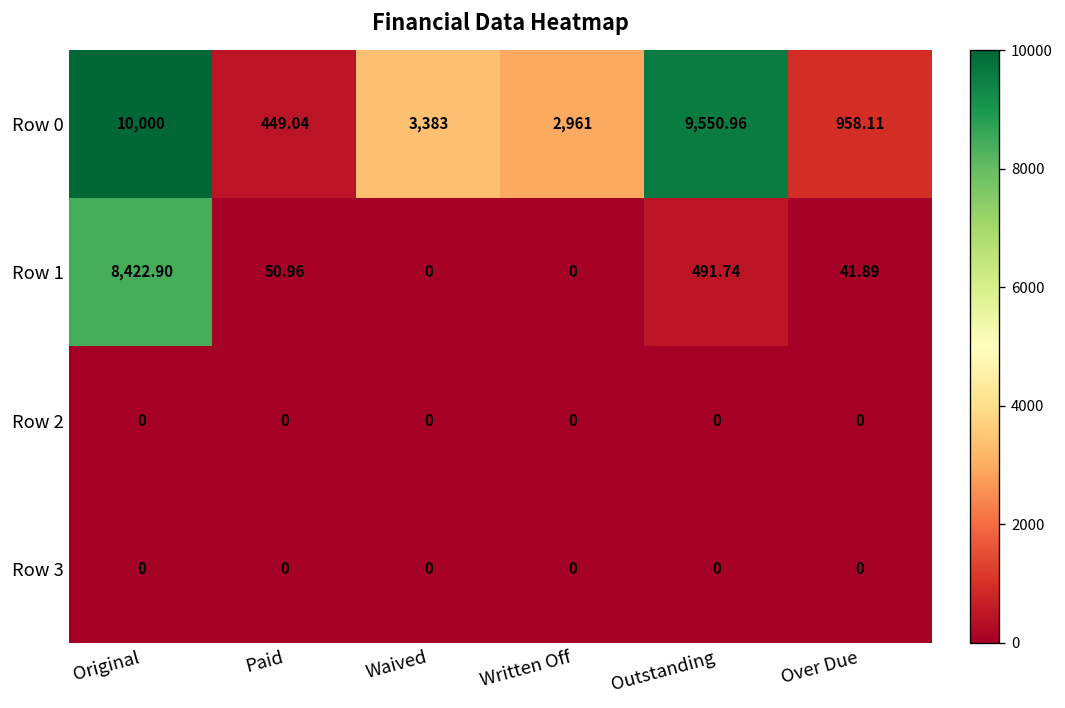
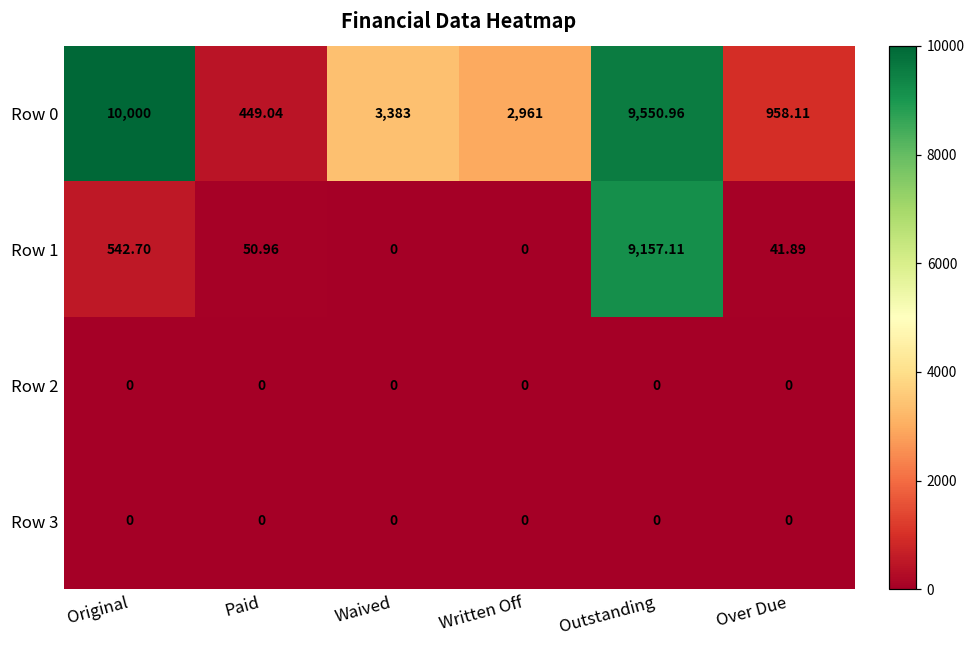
  {
    "Row 0": {
      "Original": "10,000",
      "Paid": "449.04",
      "Waived": "3,383",
      "Written Off": "2,961",
      "Outstanding": "9,550.96",
      "Over Due": "958.11"
    },
    "Row 1": {
-     "Original": "8,422.90",
+     "Original": "542.70",
      "Paid": "50.96",
      "Waived": "0",
      "Written Off": "0",
-     "Outstanding": "491.74",
+     "Outstanding": "9,157.11",
      "Over Due": "41.89"
    },
    "Row 2": {
      "Original": "0",
      "Paid": "0",
      "Waived": "0",
      "Written Off": "0",
      "Outstanding": "0",
      "Over Due": "0"
    },
    "Row 3": {
      "Original": "0",
      "Paid": "0",
      "Waived": "0",
      "Written Off": "0",
      "Outstanding": "0",
      "Over Due": "0"
    }
  }
